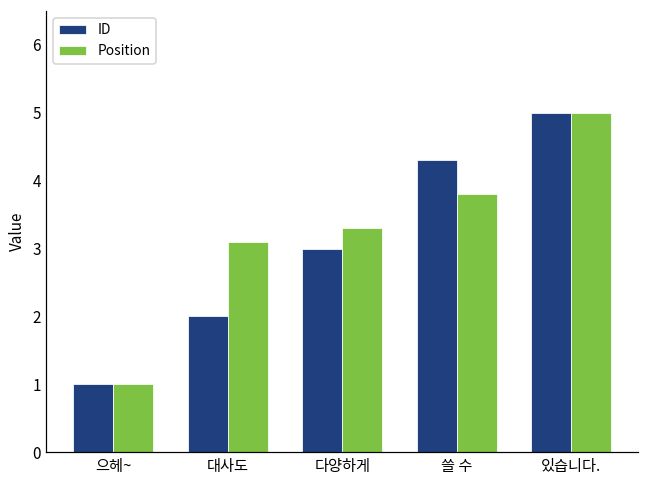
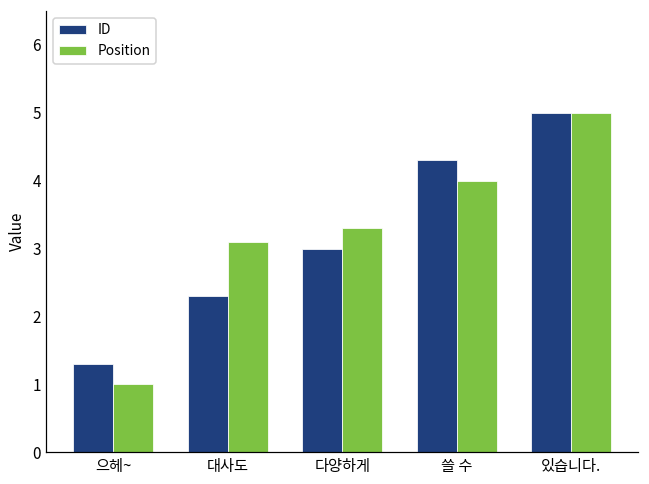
  {
    "ID": {
-     "으헤~": 1.0,
-     "대사도": 2.0,
+     "으헤~": 1.3,
+     "대사도": 2.3,
      "다양하게": 3.0,
      "쓸 수": 4.3,
      "있습니다.": 5.0
    },
    "Position": {
      "으헤~": 1.0,
      "대사도": 3.1,
      "다양하게": 3.3,
-     "쓸 수": 3.8,
+     "쓸 수": 4.0,
      "있습니다.": 5.0
    }
  }
